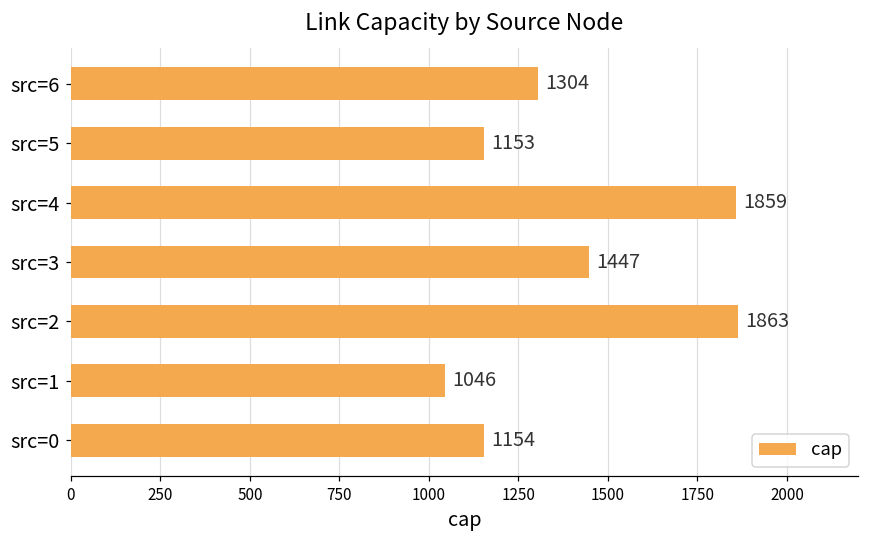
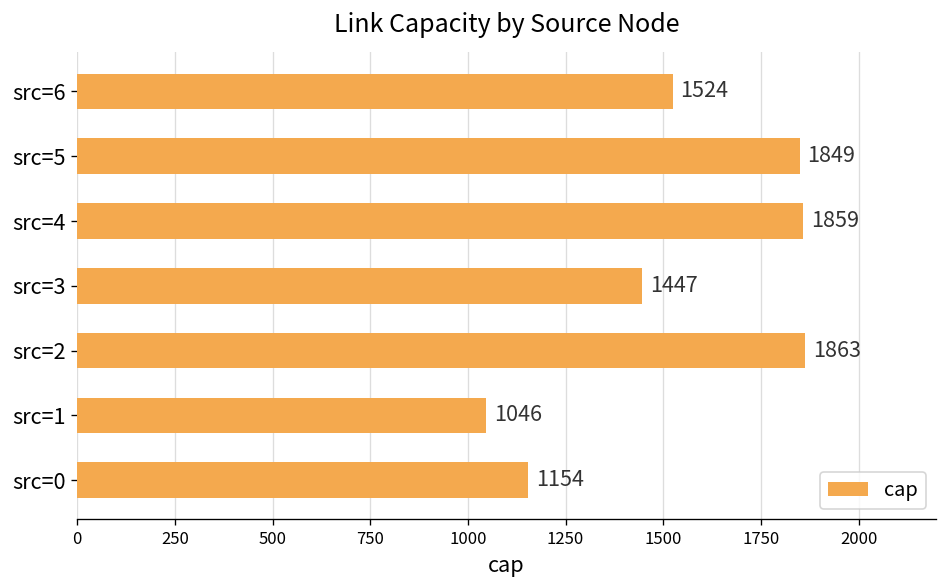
  {
-   "src=6": 1304,
-   "src=5": 1153,
+   "src=6": 1524,
+   "src=5": 1849,
    "src=4": 1859,
    "src=3": 1447,
    "src=2": 1863,
    "src=1": 1046,
    "src=0": 1154
  }
